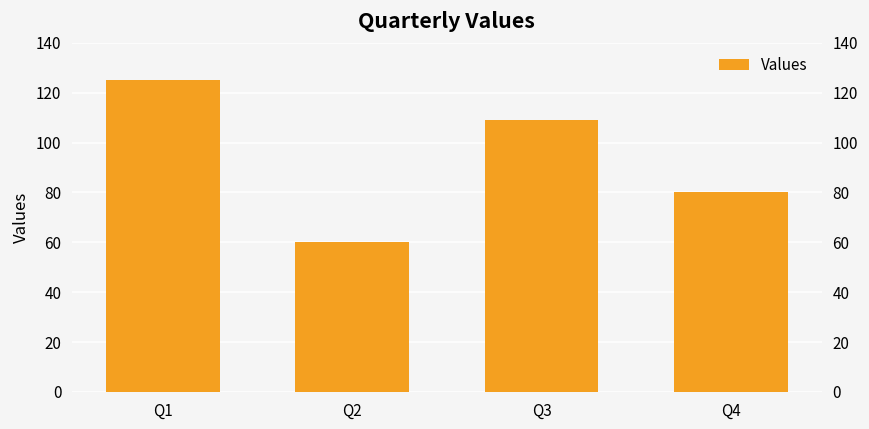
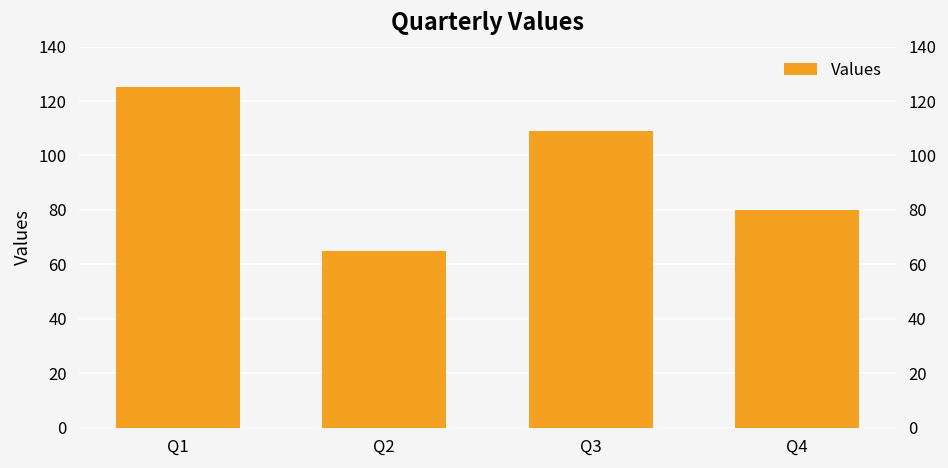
  {
    "Q1": 125,
-   "Q2": 60,
+   "Q2": 65,
    "Q3": 109,
    "Q4": 80
  }
